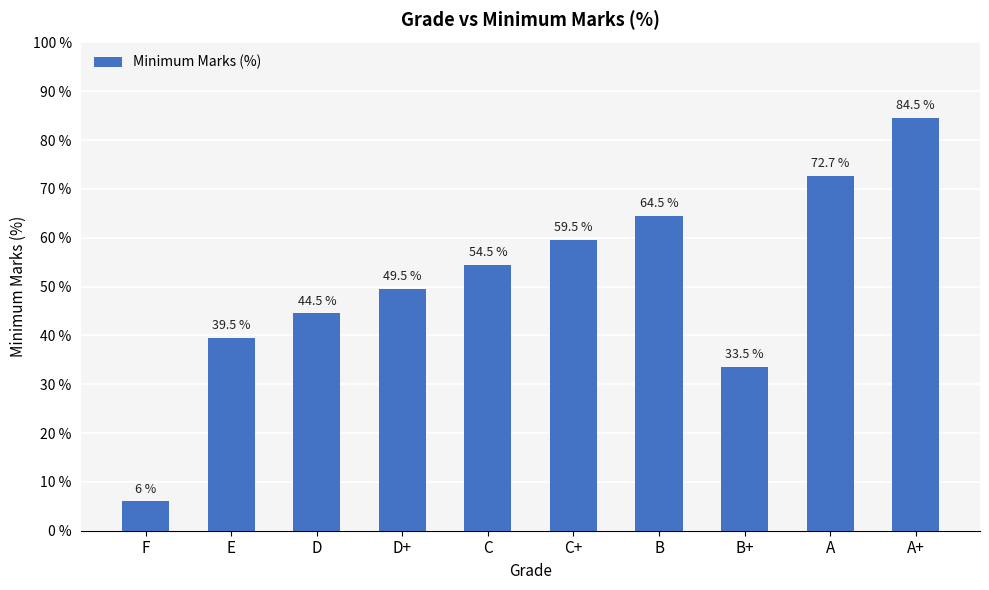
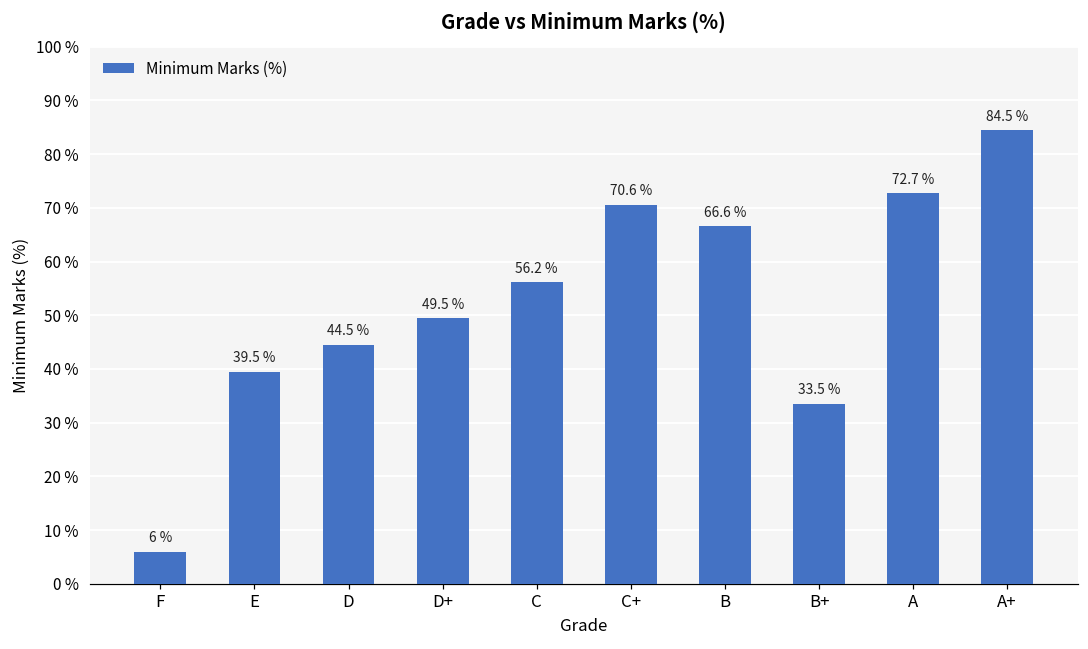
  {
    "F": "6 %",
    "E": "39.5 %",
    "D": "44.5 %",
    "D+": "49.5 %",
-   "C": "54.5 %",
-   "C+": "59.5 %",
-   "B": "64.5 %",
+   "C": "56.2 %",
+   "C+": "70.6 %",
+   "B": "66.6 %",
    "B+": "33.5 %",
    "A": "72.7 %",
    "A+": "84.5 %"
  }
